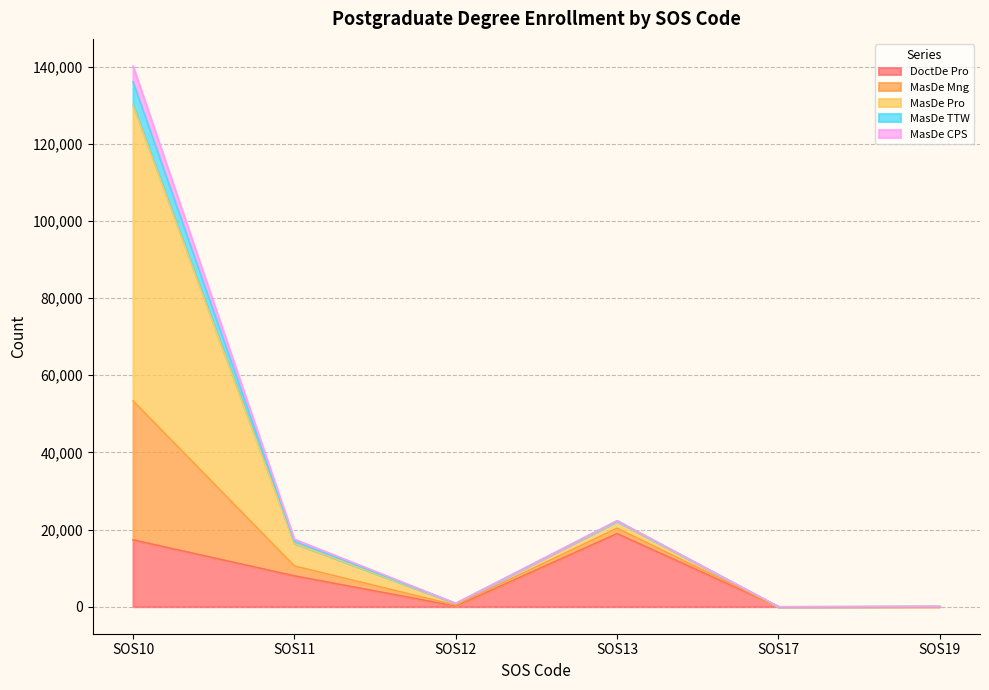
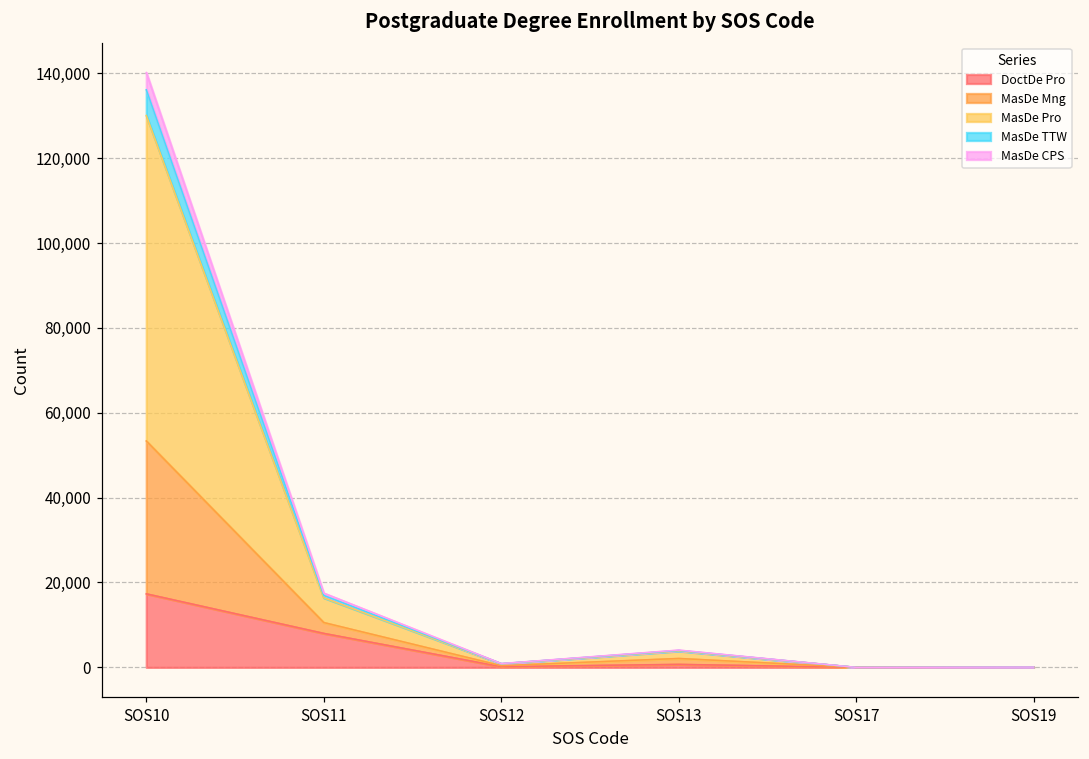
  {
    "DoctDe Pro": {
      "SOS10": "17,000",
      "SOS11": "8,000",
-     "SOS13": "19,000"
+     "SOS13": "1,000"
    },
    "MasDe TTW": {
      "SOS10": "6,000"
    },
    "MasDe CPS": {
      "SOS10": "4,000"
    }
  }
